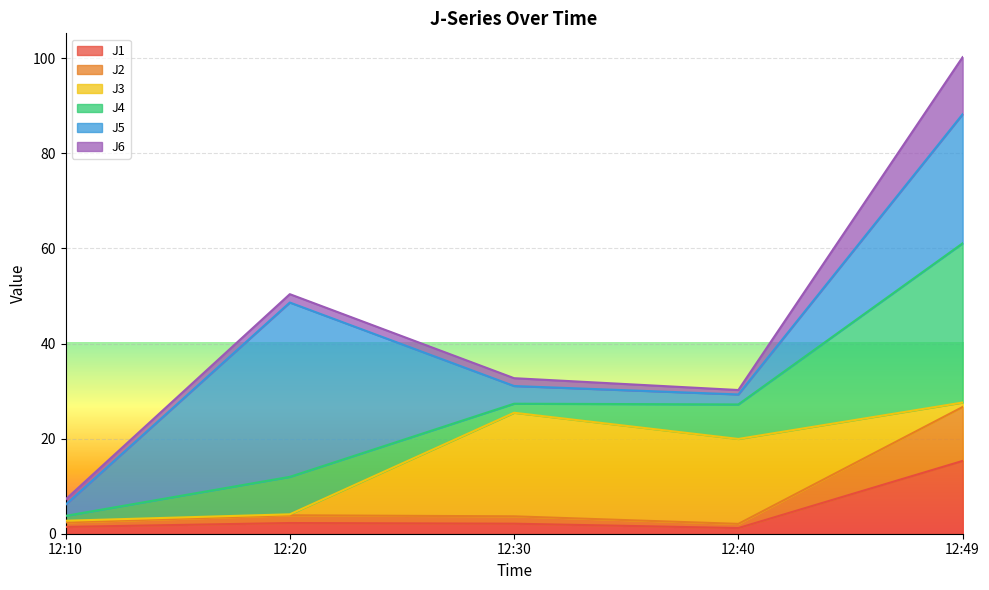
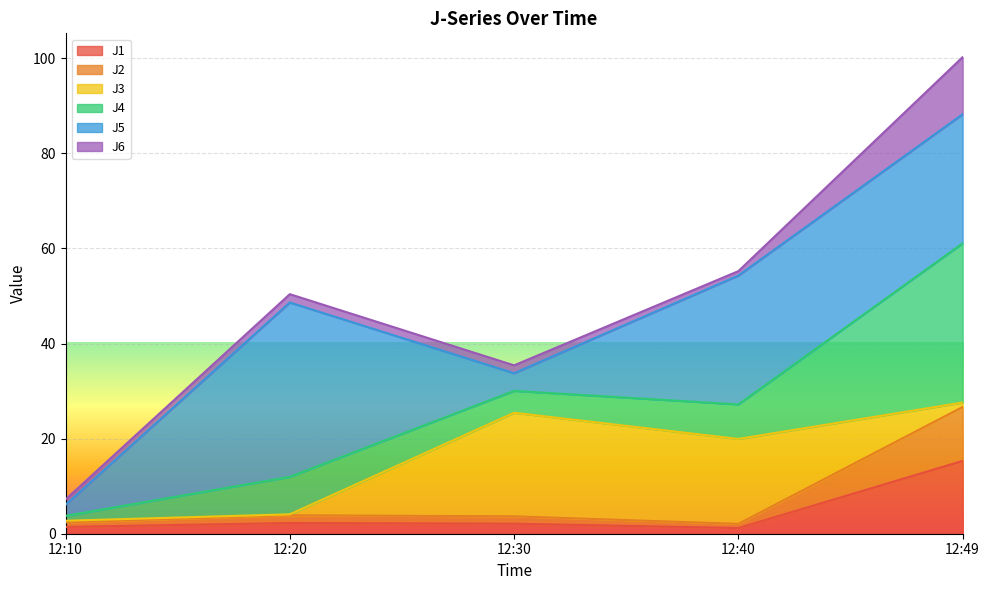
  {
    "J3": {
      "12:30": 22,
      "12:40": 18,
      "12:49": 1
    },
    "J4": {
      "12:10": 1,
      "12:20": 8,
-     "12:30": 2,
+     "12:30": 5,
      "12:40": 7,
      "12:49": 33
    },
    "J5": {
      "12:10": 2,
      "12:20": 37,
      "12:30": 4,
-     "12:40": 2,
+     "12:40": 27,
      "12:49": 27
    },
    "J6": {
      "12:10": 1,
      "12:20": 2,
      "12:30": 2,
      "12:40": 1,
      "12:49": 12
    }
  }
